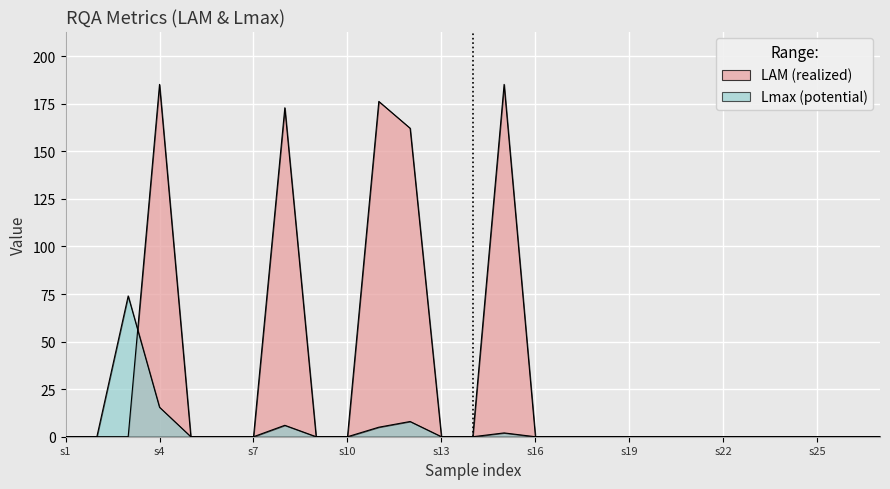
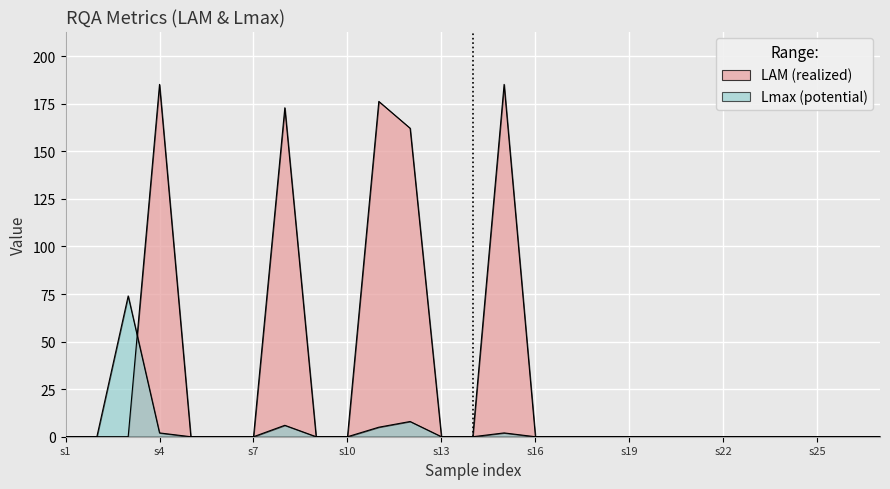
  {
    "LAM (realized)": {
      "s4": 185
    },
    "Lmax (potential)": {
-     "s4": 16
+     "s4": 2
    }
  }
